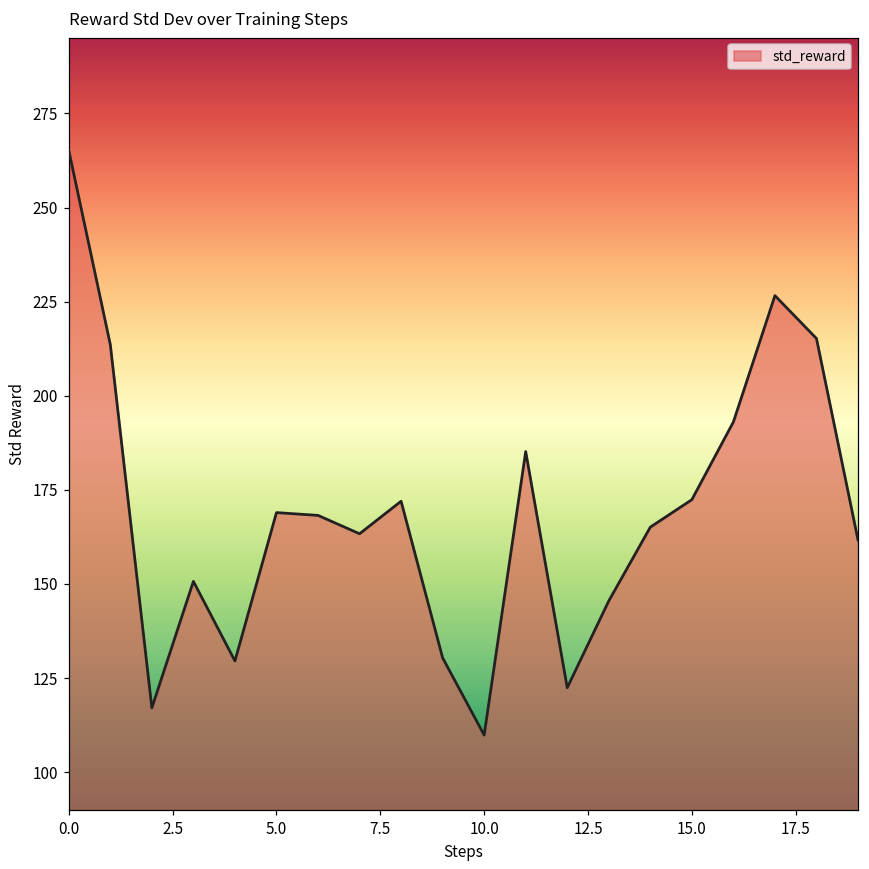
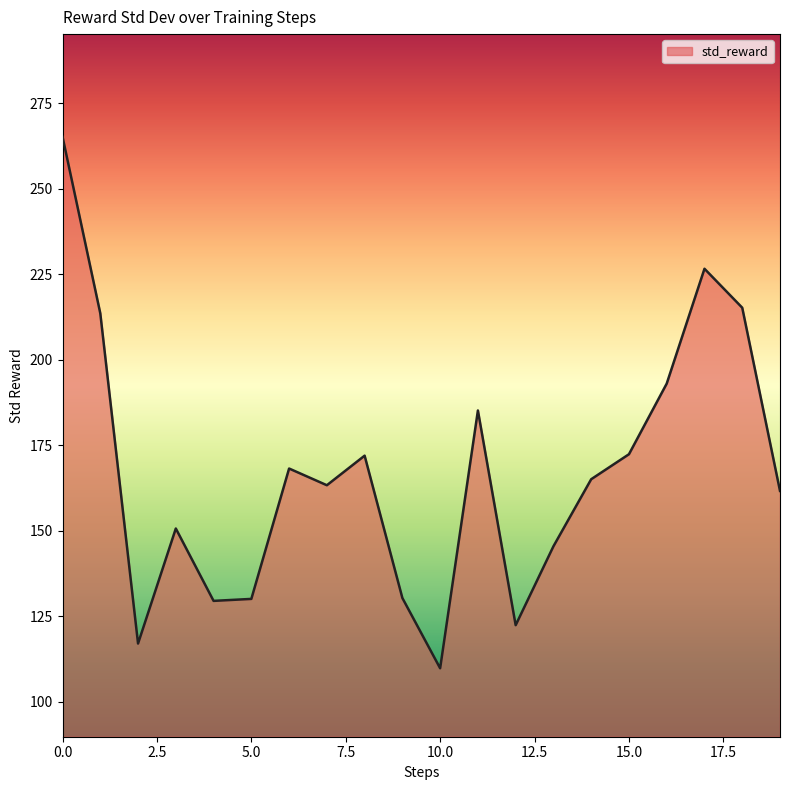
  {
    "0.0": 265,
-   "5.0": 169,
+   "5.0": 130,
    "10.0": 110,
    "15.0": 172
  }
